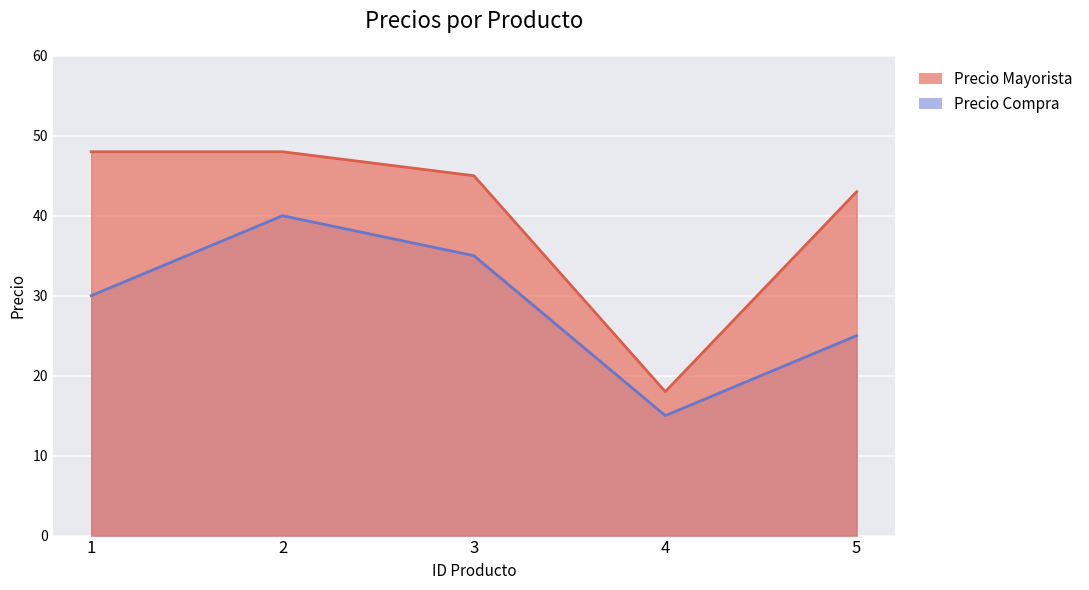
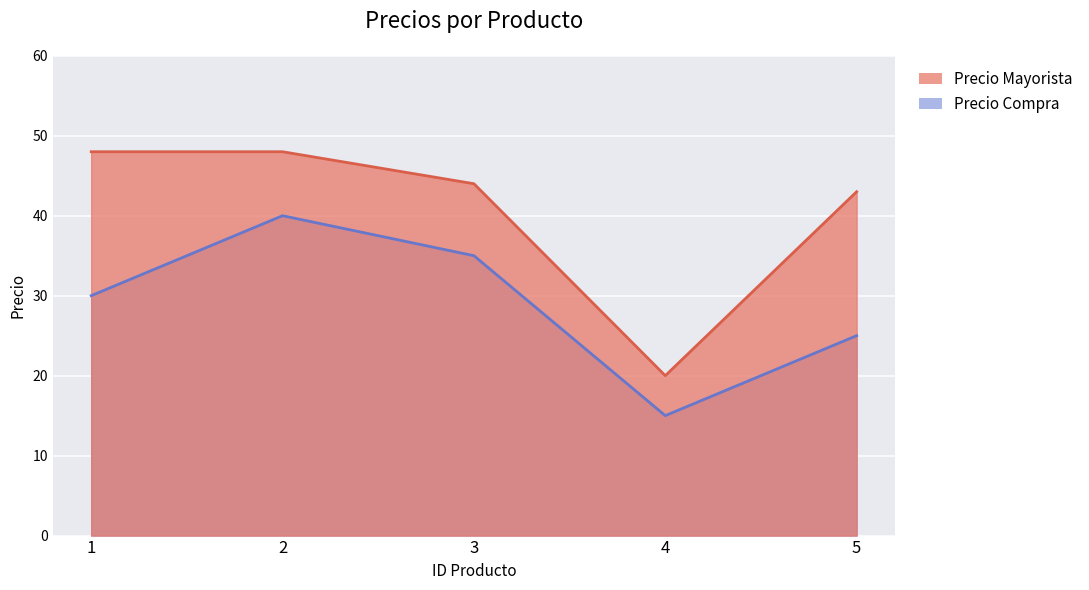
  {
    "Precio Compra": {
      "1": 30,
      "2": 40,
      "3": 35,
      "4": 15,
      "5": 25
    },
    "Precio Mayorista": {
      "1": 48,
      "2": 48,
-     "3": 45,
-     "4": 18,
+     "3": 44,
+     "4": 20,
      "5": 43
    }
  }
